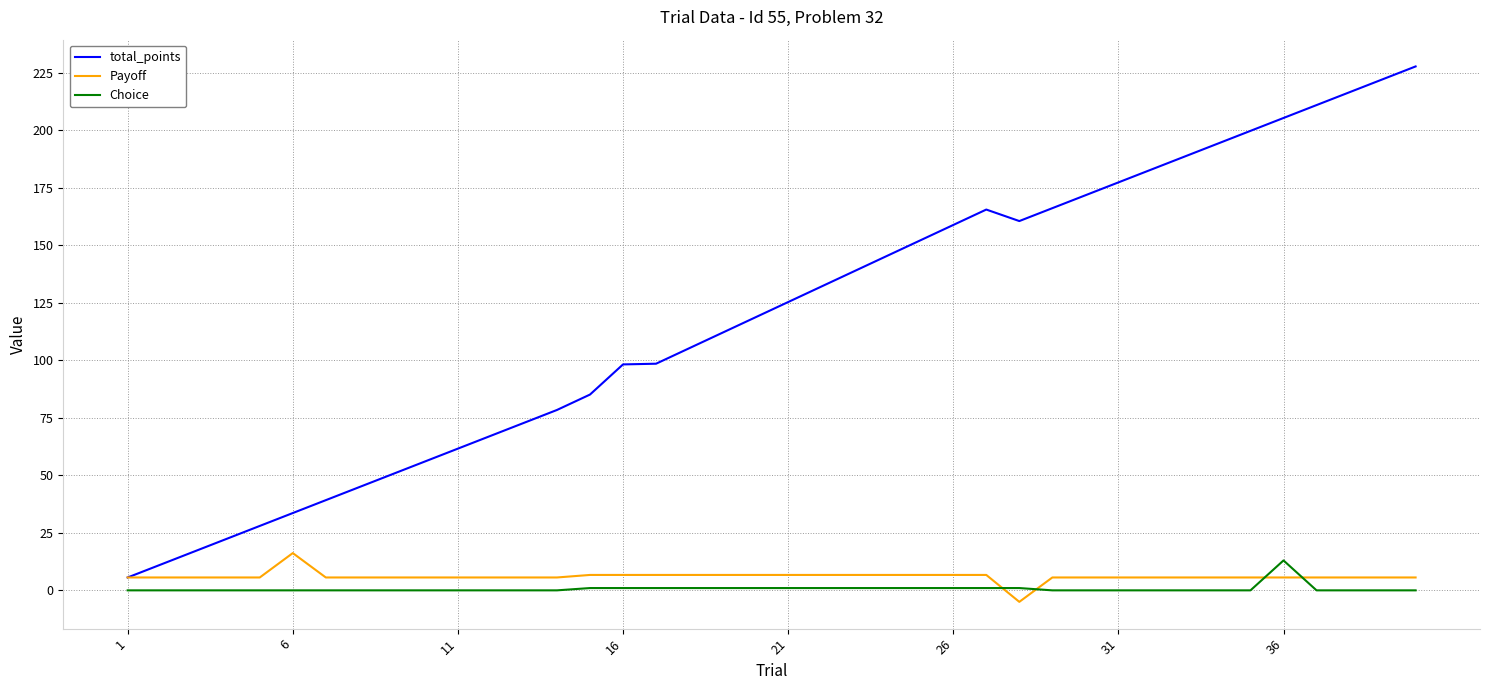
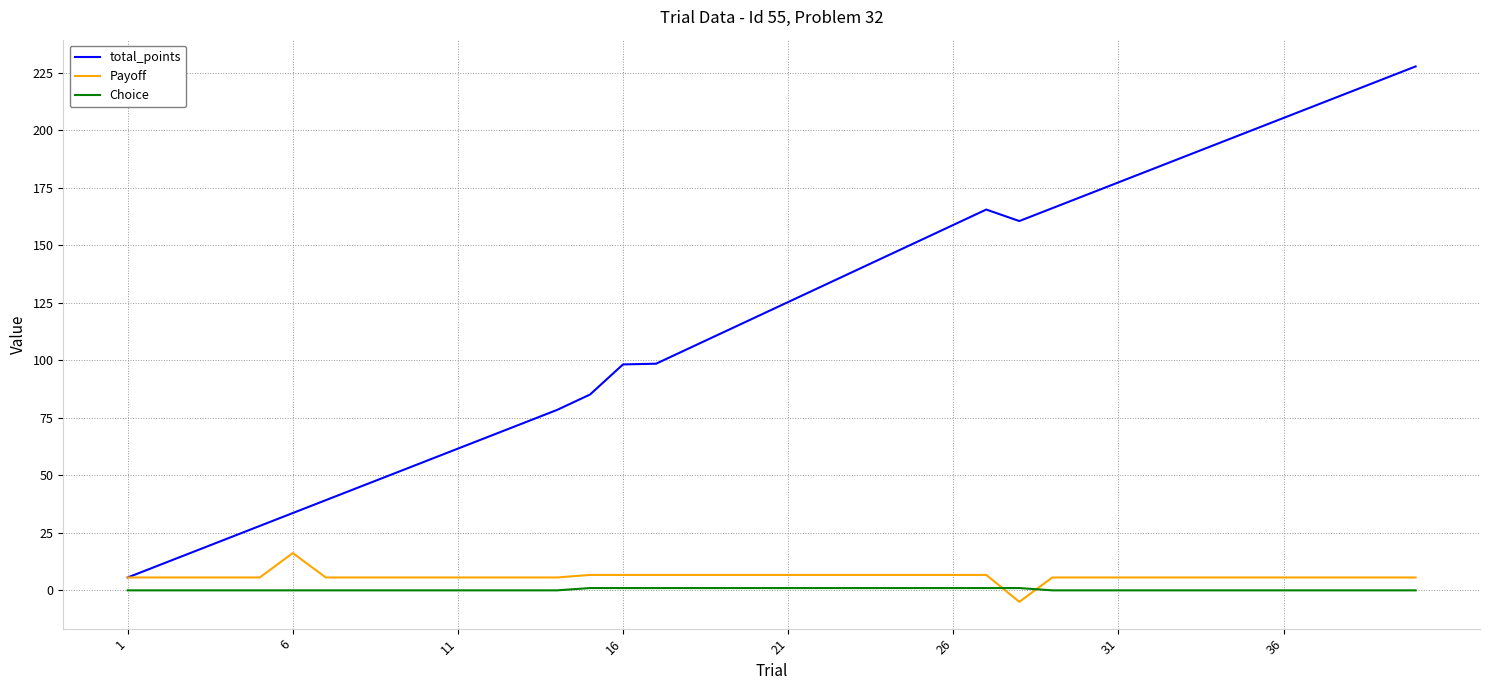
  {
    "total_points": {
      "6": 34,
      "11": 62,
      "16": 98,
      "21": 125,
      "26": 159,
      "31": 177,
      "36": 205
    },
    "Payoff": {
      "6": 16,
      "11": 6,
      "16": 7,
      "21": 7,
      "26": 7,
      "31": 6,
      "36": 6
    },
    "Choice": {
      "1": 0,
      "6": 0,
      "11": 0,
      "16": 1,
      "21": 1,
      "26": 1,
      "31": 0,
-     "36": 13
+     "36": 0
    }
  }
